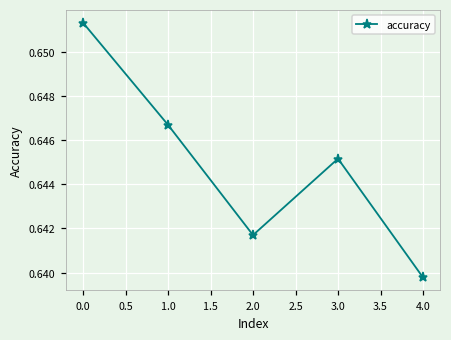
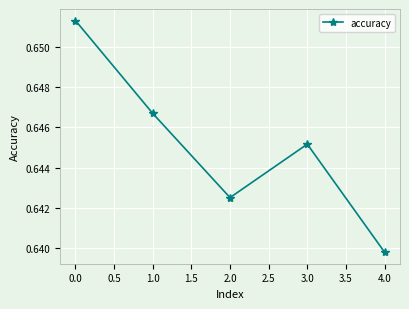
  {
    "0.0": 0.6513,
    "1.0": 0.6467,
-   "2.0": 0.6417,
+   "2.0": 0.6425,
    "3.0": 0.6452,
    "4.0": 0.6398
  }
